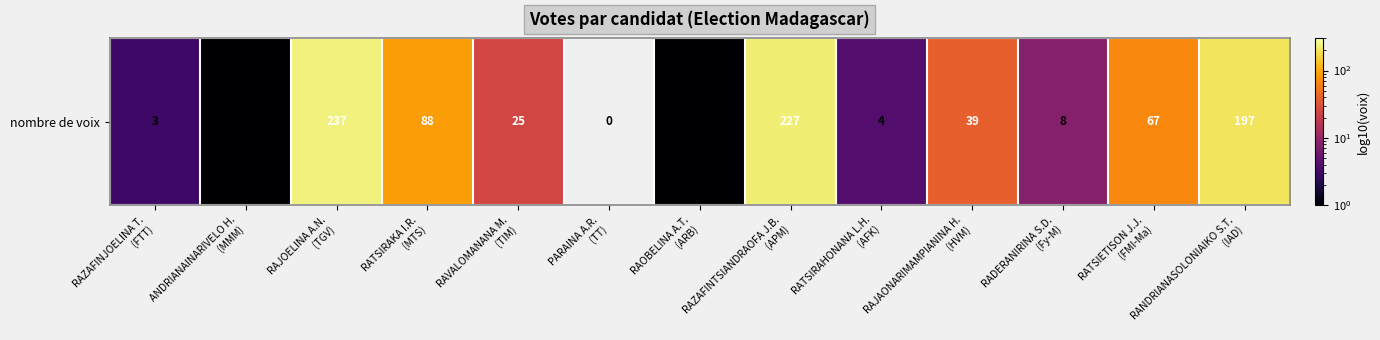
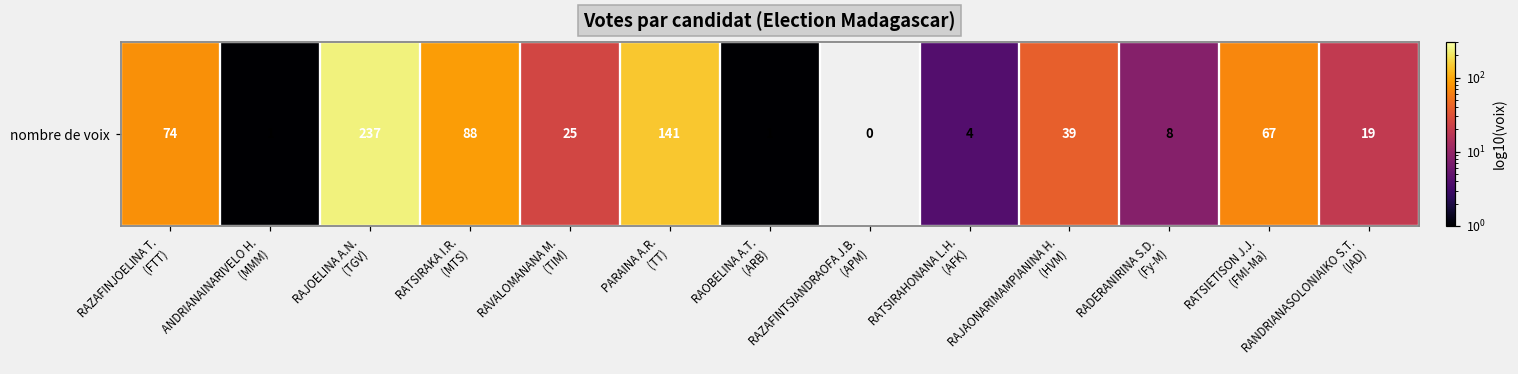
  {
    "nombre de voix": {
-     "RAZAFINJOELINA T. (FTT)": 3,
+     "RAZAFINJOELINA T. (FTT)": 74,
      "RAJOELINA A.N. (TGV)": 237,
      "RATSIRAKA I.R. (MTS)": 88,
      "RAVALOMANANA M. (TIM)": 25,
-     "PARAINA A.R. (TT)": 0,
-     "RAZAFINTSIANDRAOFA J.B. (APM)": 227,
+     "PARAINA A.R. (TT)": 141,
+     "RAZAFINTSIANDRAOFA J.B. (APM)": 0,
      "RATSIRAHONANA L.H. (AFK)": 4,
      "RAJAONARIMAMPIANINA H. (HVM)": 39,
      "RADERANIRINA S.D. (Fy-M)": 8,
      "RATSIETISON J.J. (FMI-Ma)": 67,
-     "RANDRIANASOLONIAIKO S.T. (IAD)": 197
+     "RANDRIANASOLONIAIKO S.T. (IAD)": 19
    }
  }
